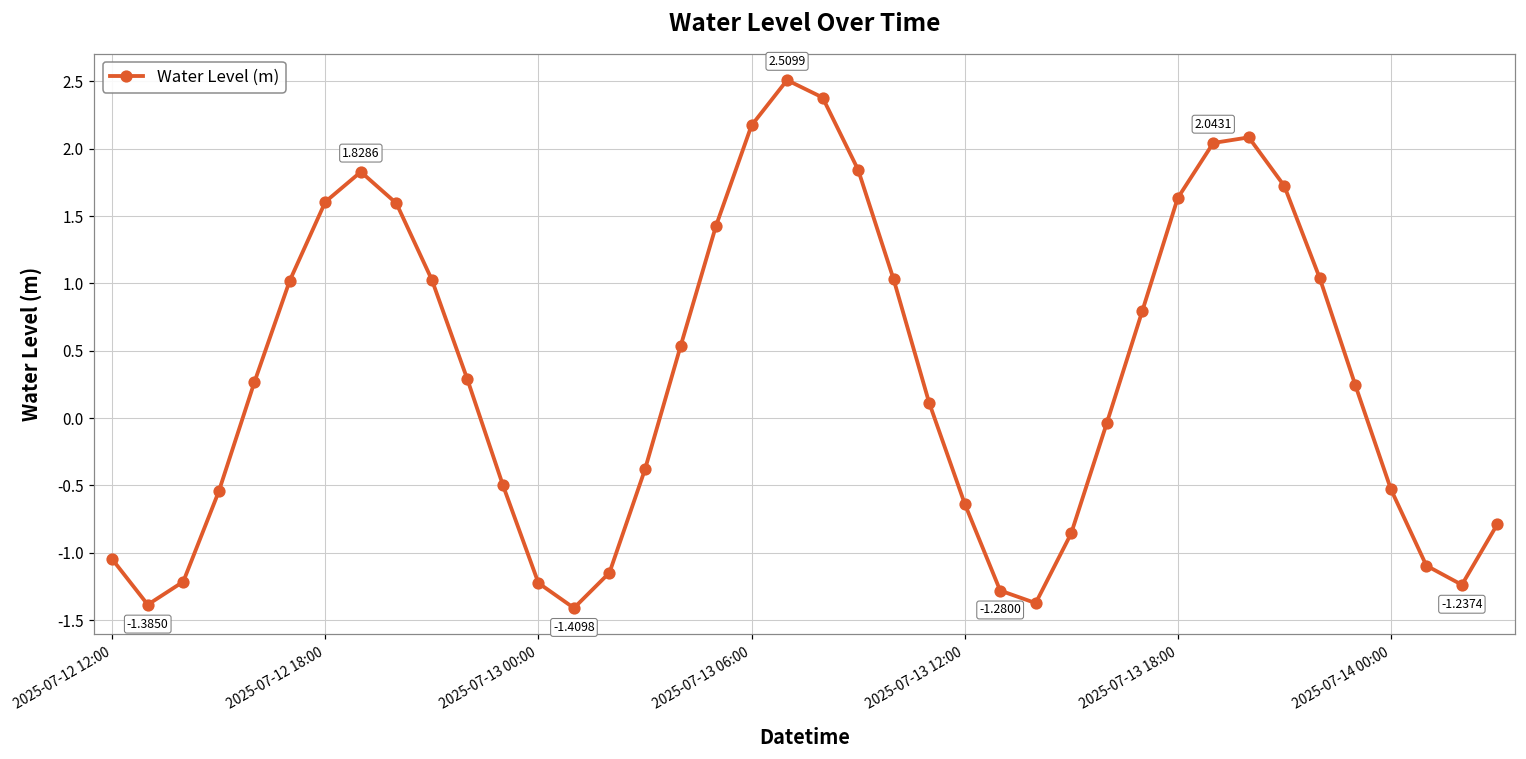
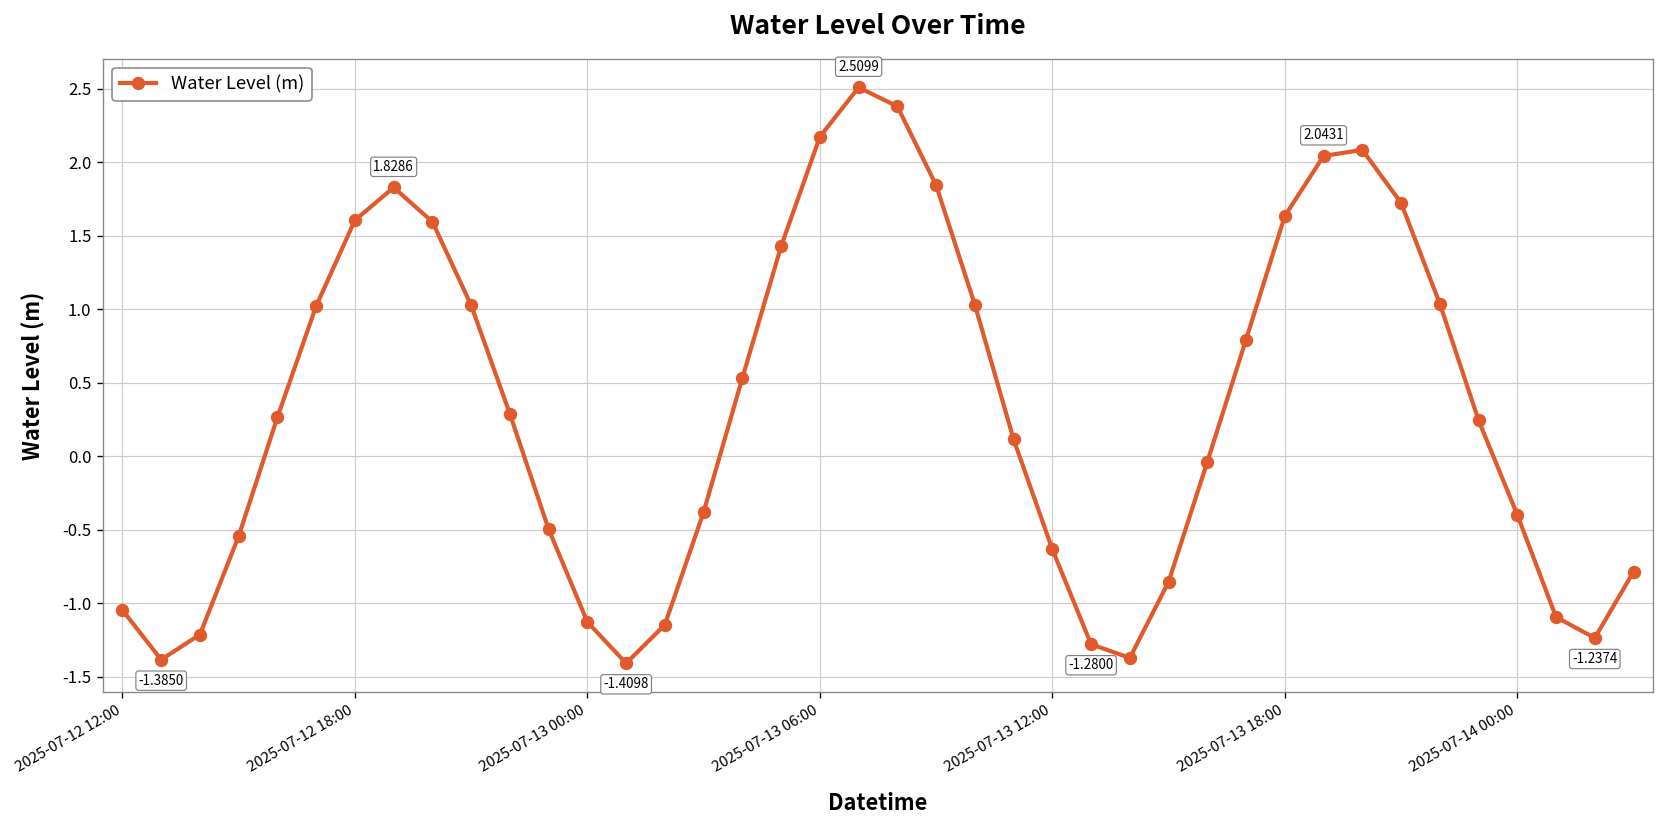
  {
    "2025-07-12 12:00": -1.05,
    "2025-07-12 18:00": 1.61,
-   "2025-07-13 00:00": -1.22,
+   "2025-07-13 00:00": -1.13,
    "2025-07-13 06:00": 2.17,
    "2025-07-13 12:00": -0.63,
    "2025-07-13 18:00": 1.63,
-   "2025-07-14 00:00": -0.53
+   "2025-07-14 00:00": -0.40
  }
